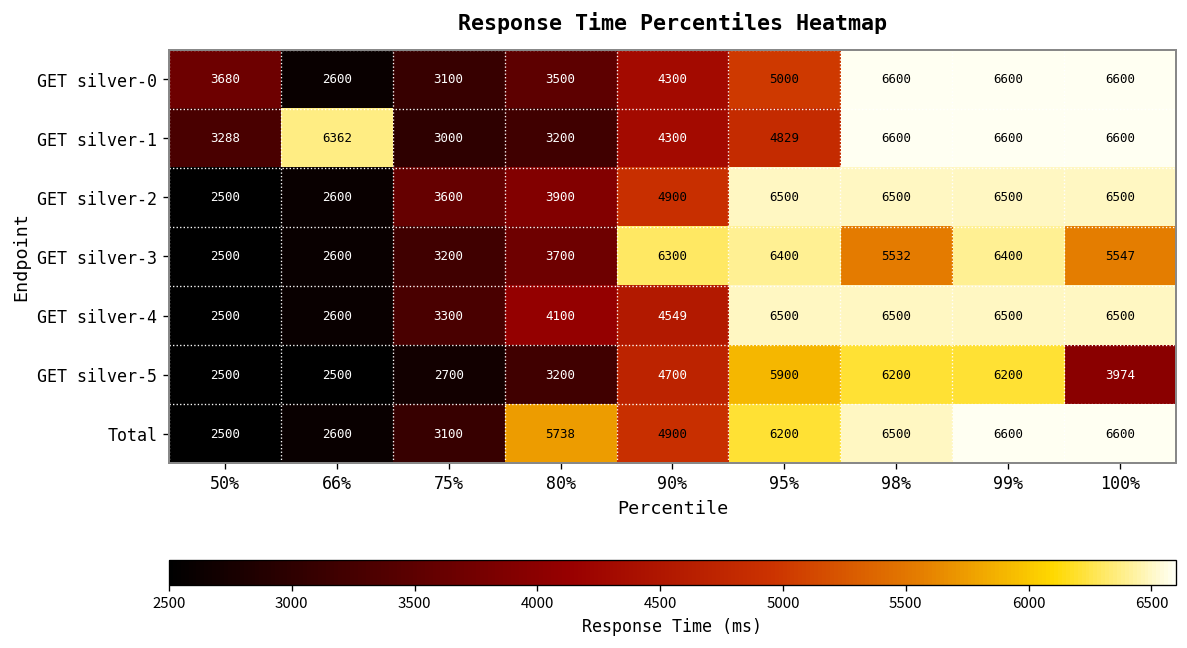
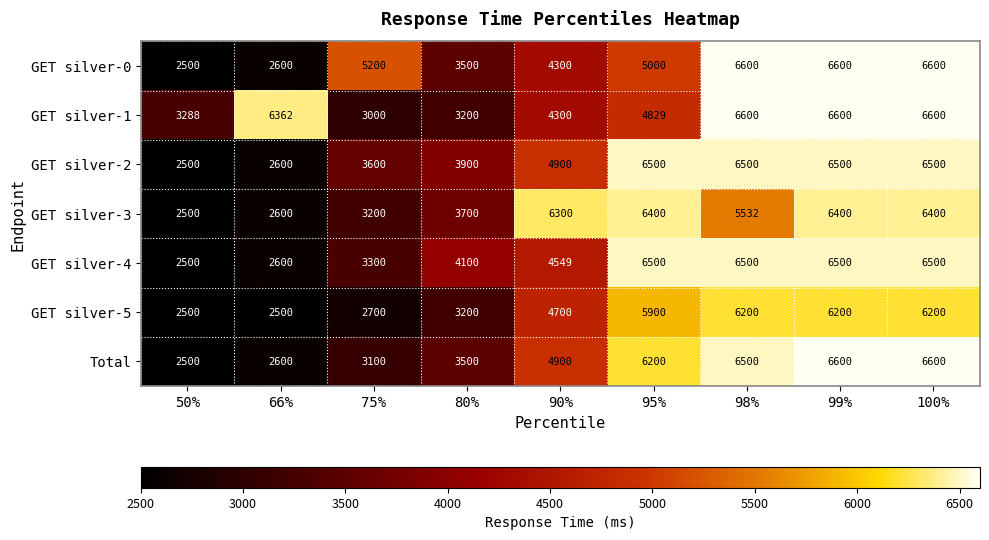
  {
    "GET silver-0": {
-     "50%": 3680,
+     "50%": 2500,
      "66%": 2600,
-     "75%": 3100,
+     "75%": 5200,
      "80%": 3500,
      "90%": 4300,
      "95%": 5000,
      "98%": 6600,
      "99%": 6600,
      "100%": 6600
    },
    "GET silver-1": {
      "50%": 3288,
      "66%": 6362,
      "75%": 3000,
      "80%": 3200,
      "90%": 4300,
      "95%": 4829,
      "98%": 6600,
      "99%": 6600,
      "100%": 6600
    },
    "GET silver-2": {
      "50%": 2500,
      "66%": 2600,
      "75%": 3600,
      "80%": 3900,
      "90%": 4900,
      "95%": 6500,
      "98%": 6500,
      "99%": 6500,
      "100%": 6500
    },
    "GET silver-3": {
      "50%": 2500,
      "66%": 2600,
      "75%": 3200,
      "80%": 3700,
      "90%": 6300,
      "95%": 6400,
      "98%": 5532,
      "99%": 6400,
-     "100%": 5547
+     "100%": 6400
    },
    "GET silver-4": {
      "50%": 2500,
      "66%": 2600,
      "75%": 3300,
      "80%": 4100,
      "90%": 4549,
      "95%": 6500,
      "98%": 6500,
      "99%": 6500,
      "100%": 6500
    },
    "GET silver-5": {
      "50%": 2500,
      "66%": 2500,
      "75%": 2700,
      "80%": 3200,
      "90%": 4700,
      "95%": 5900,
      "98%": 6200,
      "99%": 6200,
-     "100%": 3974
+     "100%": 6200
    },
    "Total": {
      "50%": 2500,
      "66%": 2600,
      "75%": 3100,
-     "80%": 5738,
+     "80%": 3500,
      "90%": 4900,
      "95%": 6200,
      "98%": 6500,
      "99%": 6600,
      "100%": 6600
    }
  }
